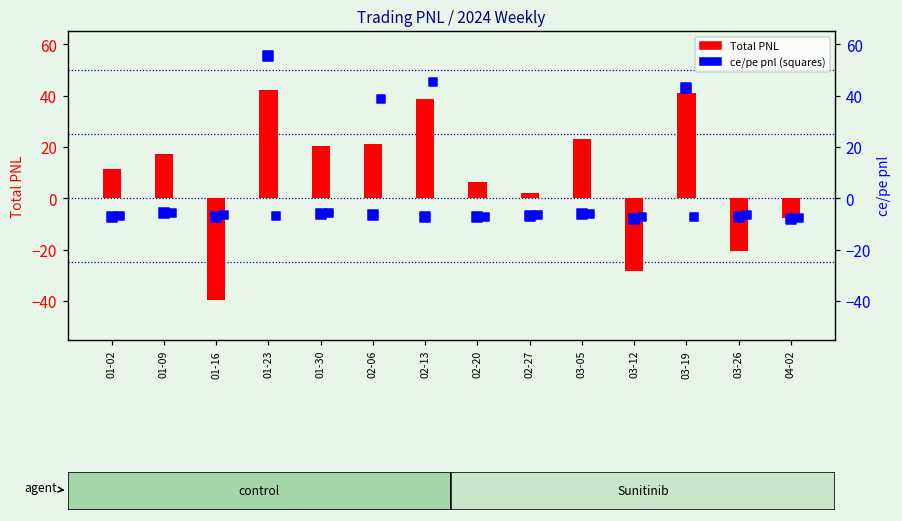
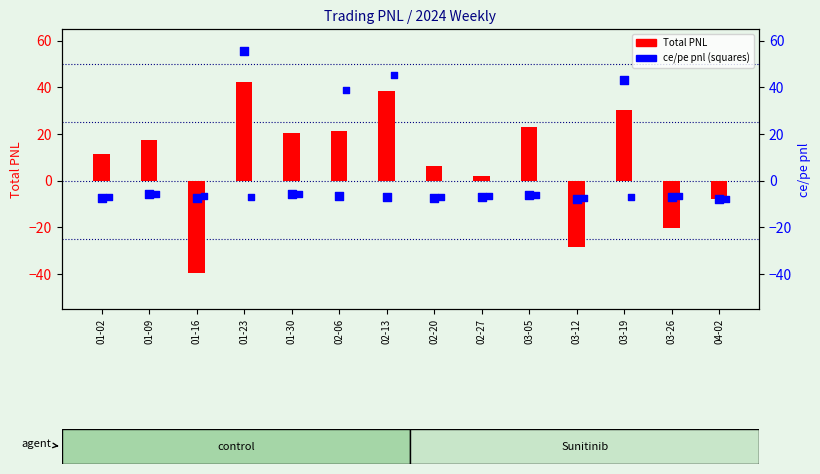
  {
    "Total PNL": {
      "01-02": 11,
      "01-09": 17,
      "01-16": -40,
      "01-23": 42,
      "01-30": 20,
      "02-06": 21,
      "02-13": 39,
      "02-20": 6,
      "02-27": 2,
      "03-05": 23,
      "03-12": -28,
-     "03-19": 41,
+     "03-19": 30,
      "03-26": -20,
      "04-02": -8
    }
  }
